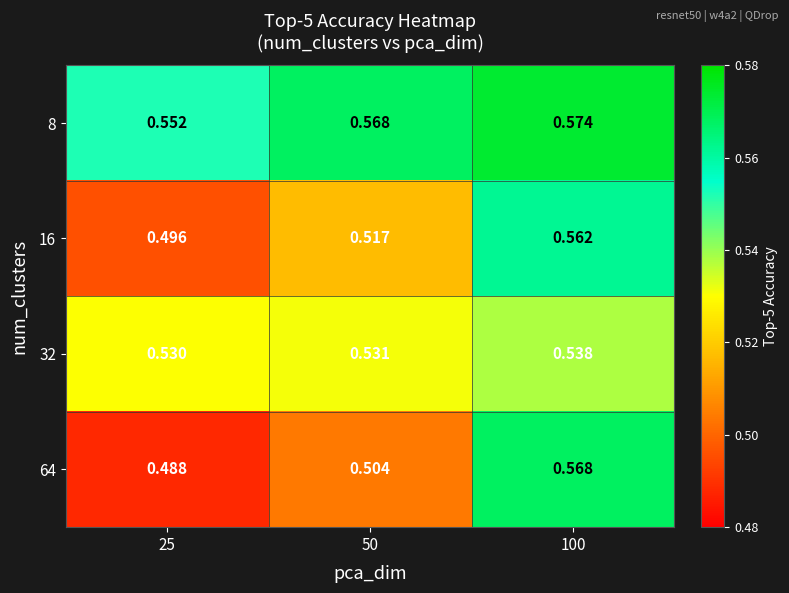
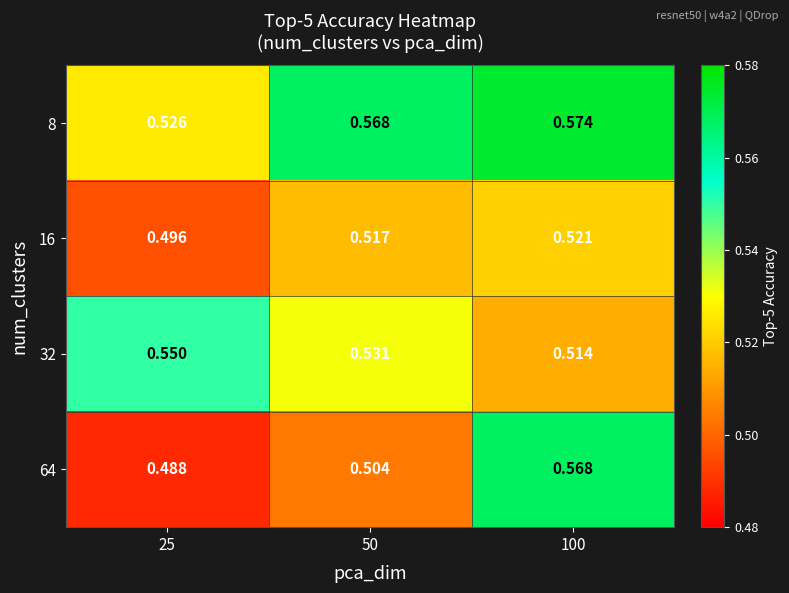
  {
    "8": {
-     "25": 0.552,
+     "25": 0.526,
      "50": 0.568,
      "100": 0.574
    },
    "16": {
      "25": 0.496,
      "50": 0.517,
-     "100": 0.562
+     "100": 0.521
    },
    "32": {
-     "25": 0.530,
+     "25": 0.550,
      "50": 0.531,
-     "100": 0.538
+     "100": 0.514
    },
    "64": {
      "25": 0.488,
      "50": 0.504,
      "100": 0.568
    }
  }
